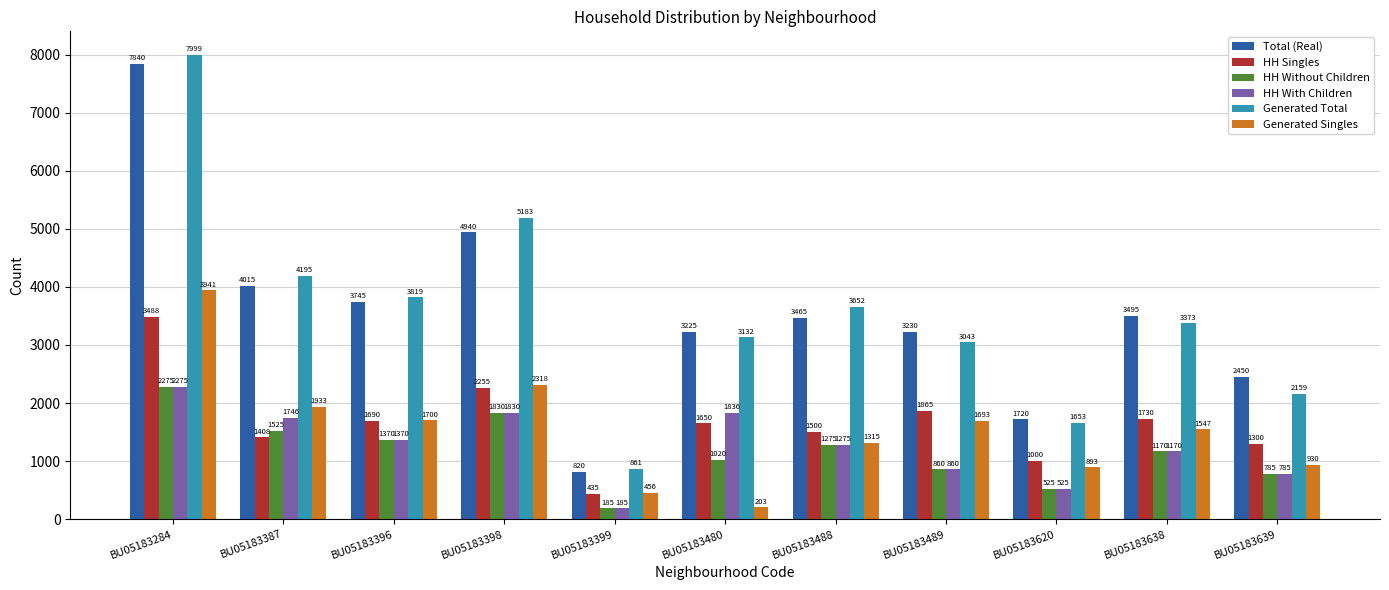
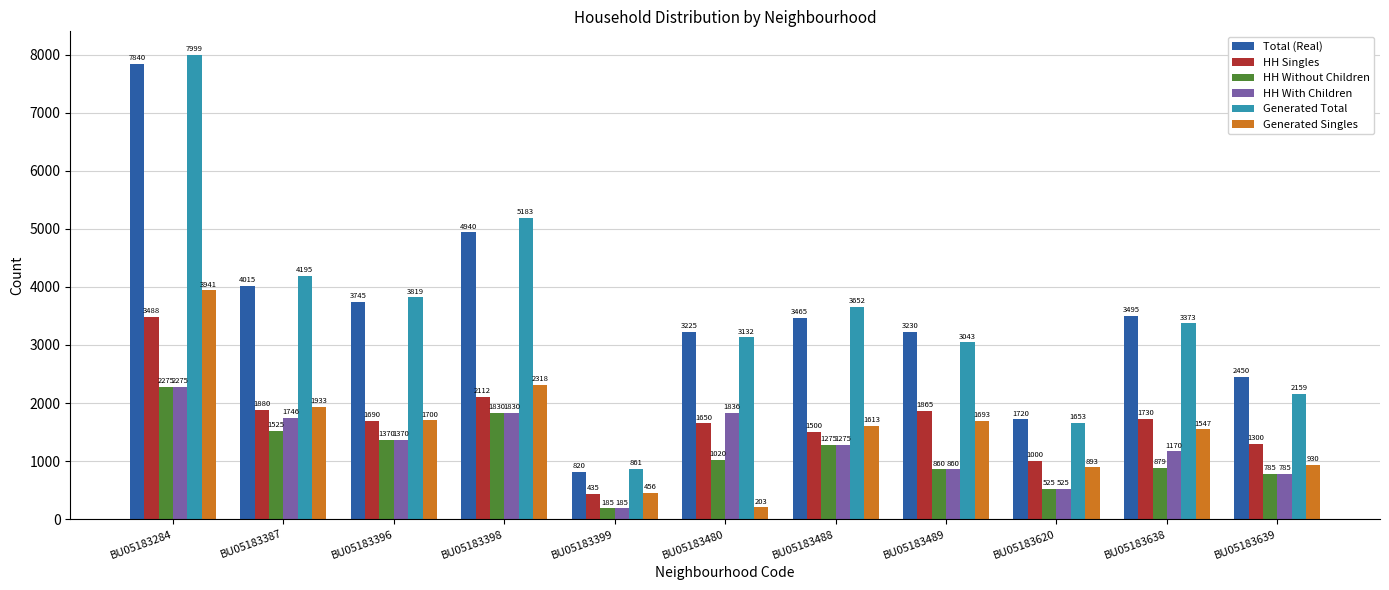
  {
    "HH Singles": {
      "BU05183284": 3488,
-     "BU05183387": 1408,
+     "BU05183387": 1880,
      "BU05183396": 1690,
-     "BU05183398": 2255,
+     "BU05183398": 2112,
      "BU05183399": 435,
      "BU05183480": 1650,
      "BU05183488": 1500,
      "BU05183489": 1865,
      "BU05183620": 1000,
      "BU05183638": 1730,
      "BU05183639": 1300
    },
    "HH Without Children": {
      "BU05183284": 2275,
      "BU05183387": 1525,
      "BU05183396": 1370,
      "BU05183399": 185,
      "BU05183480": 1020,
      "BU05183488": 1275,
      "BU05183489": 860,
      "BU05183620": 525,
-     "BU05183638": 1170,
+     "BU05183638": 879,
      "BU05183639": 785
    },
    "HH With Children": {
      "BU05183284": 2275,
      "BU05183387": 1746,
      "BU05183396": 1370,
      "BU05183399": 185,
      "BU05183480": 1836,
      "BU05183488": 1275,
      "BU05183489": 860,
      "BU05183620": 525,
      "BU05183638": 1170,
      "BU05183639": 785
    },
    "Generated Singles": {
      "BU05183284": 3941,
      "BU05183387": 1933,
      "BU05183396": 1700,
      "BU05183398": 2318,
      "BU05183399": 456,
      "BU05183480": 203,
-     "BU05183488": 1315,
+     "BU05183488": 1613,
      "BU05183489": 1693,
      "BU05183620": 893,
      "BU05183638": 1547,
      "BU05183639": 930
    }
  }
